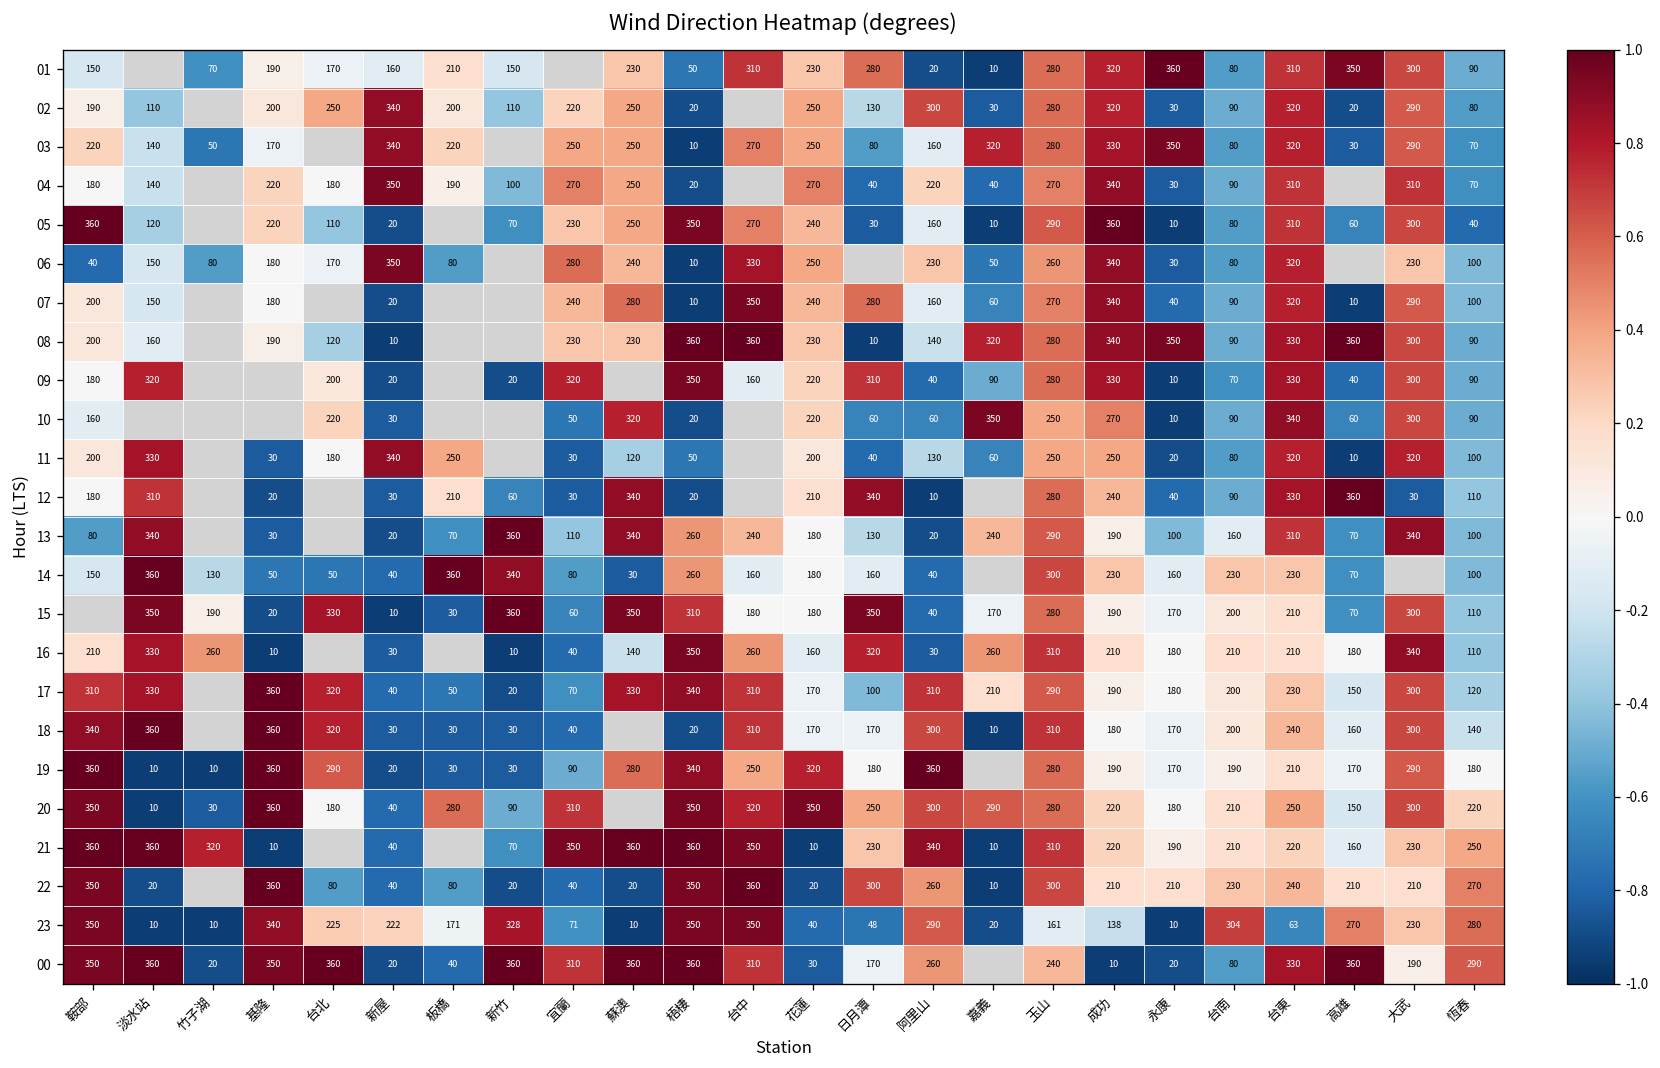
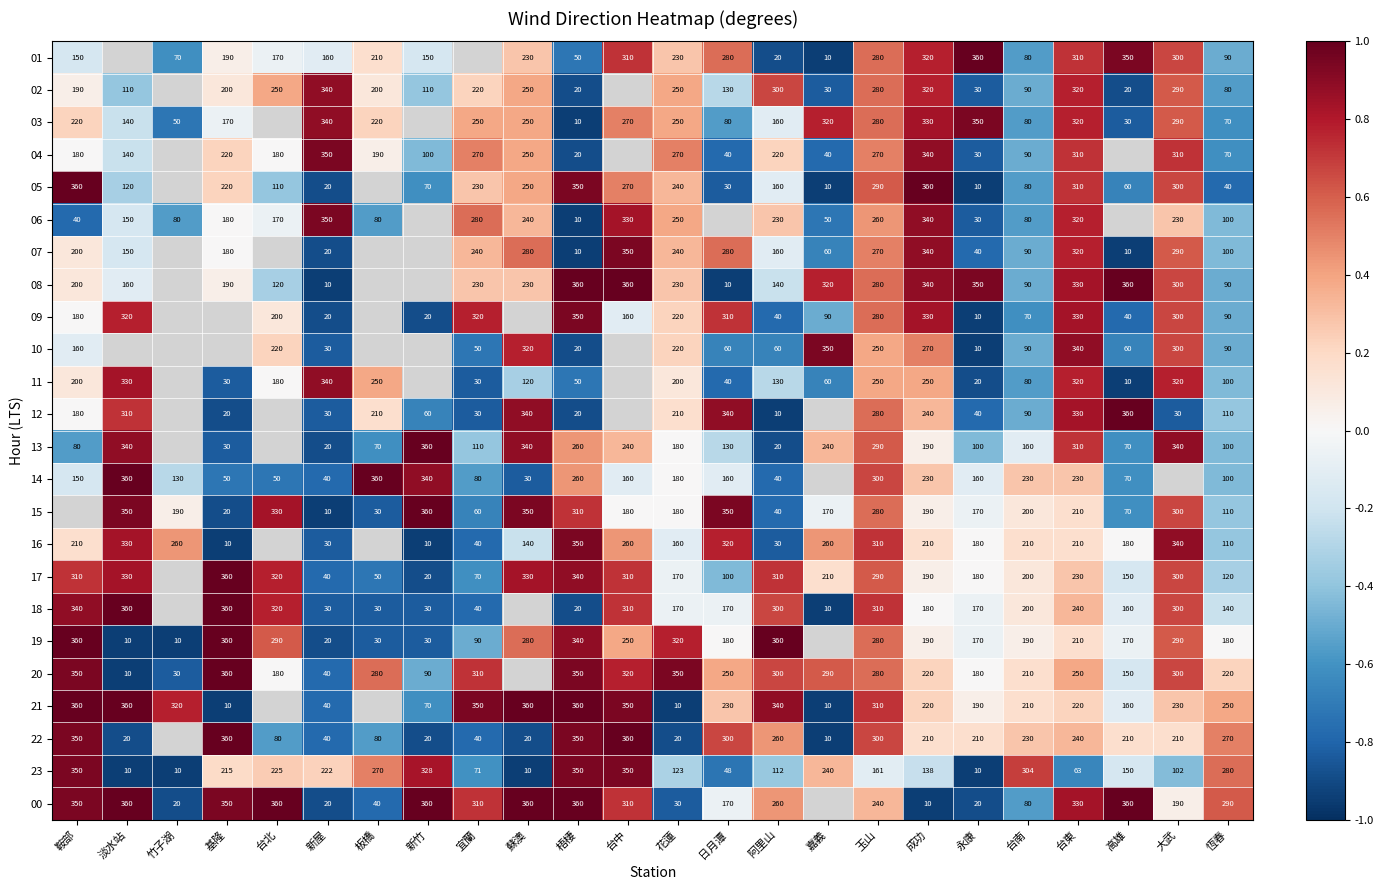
  {
    "23": {
      "鞍部": 350,
      "淡水站": 10,
      "竹子湖": 10,
-     "基隆": 340,
+     "基隆": 215,
      "台北": 225,
      "新屋": 222,
-     "板橋": 171,
+     "板橋": 270,
      "新竹": 328,
      "宜蘭": 71,
      "蘇澳": 10,
      "梧棲": 350,
      "台中": 350,
-     "花蓮": 40,
+     "花蓮": 123,
      "日月潭": 48,
-     "阿里山": 290,
-     "嘉義": 20,
+     "阿里山": 112,
+     "嘉義": 240,
      "玉山": 161,
      "成功": 138,
      "永康": 10,
      "台南": 304,
      "台東": 63,
-     "高雄": 270,
-     "大武": 230,
+     "高雄": 150,
+     "大武": 102,
      "恆春": 280
    }
  }
